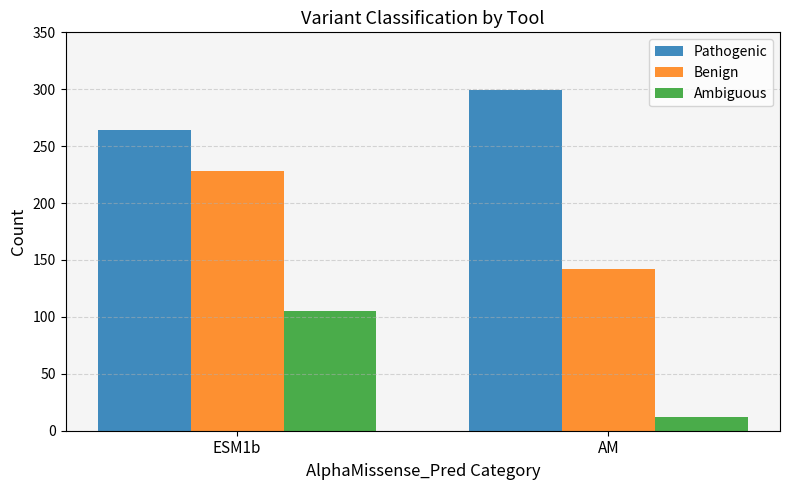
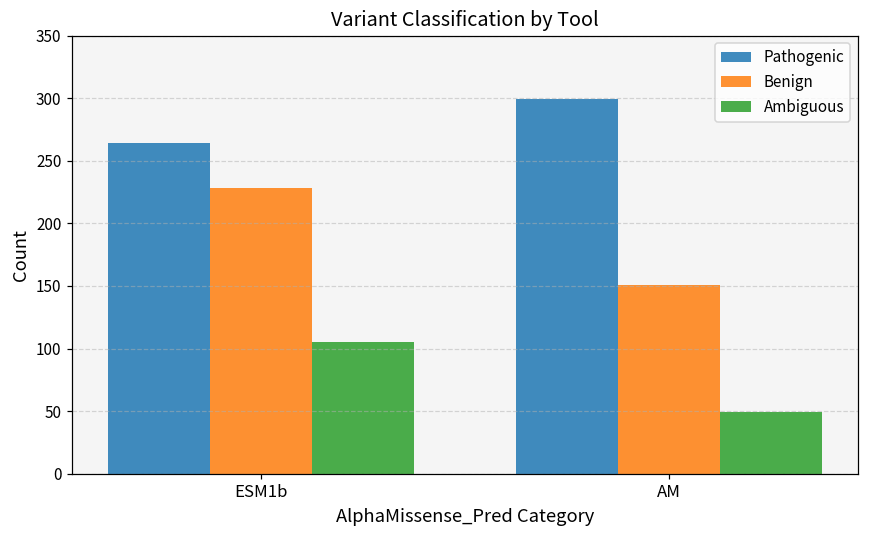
  {
    "Pathogenic": {
      "ESM1b": 264,
      "AM": 299
    },
    "Benign": {
      "ESM1b": 228,
-     "AM": 142
+     "AM": 151
    },
    "Ambiguous": {
      "ESM1b": 105,
-     "AM": 12
+     "AM": 49
    }
  }
